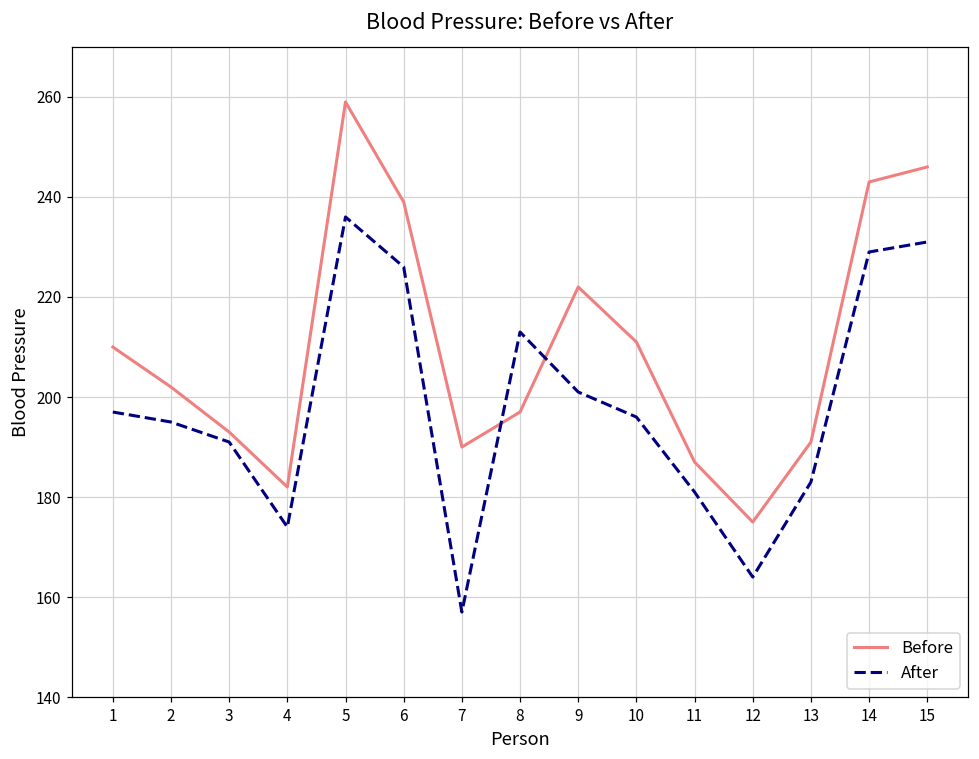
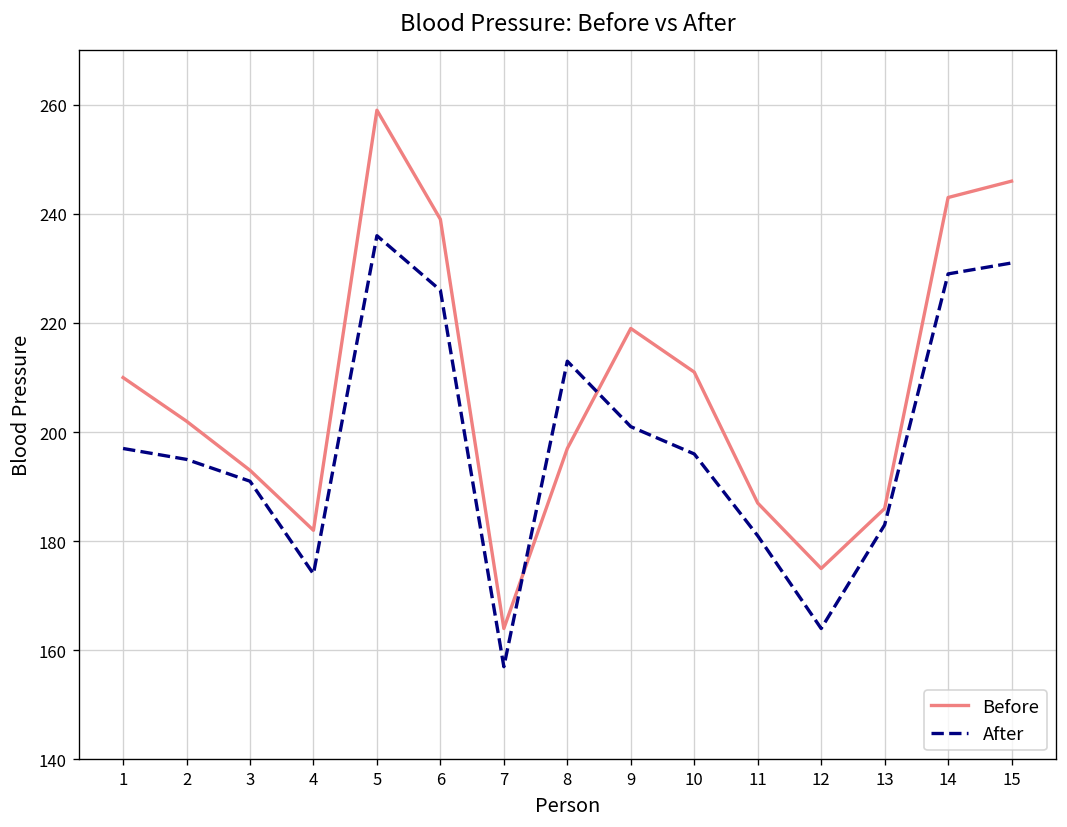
  {
    "Before": {
      "1": 210,
      "2": 202,
      "3": 193,
      "4": 182,
      "5": 259,
      "6": 239,
-     "7": 190,
+     "7": 164,
      "8": 197,
-     "9": 222,
+     "9": 219,
      "10": 211,
      "11": 187,
      "12": 175,
-     "13": 191,
+     "13": 186,
      "14": 243,
      "15": 246
    },
    "After": {
      "1": 197,
      "2": 195,
      "3": 191,
      "4": 174,
      "5": 236,
      "6": 226,
      "7": 157,
      "8": 213,
      "9": 201,
      "10": 196,
      "11": 181,
      "12": 164,
      "13": 183,
      "14": 229,
      "15": 231
    }
  }
